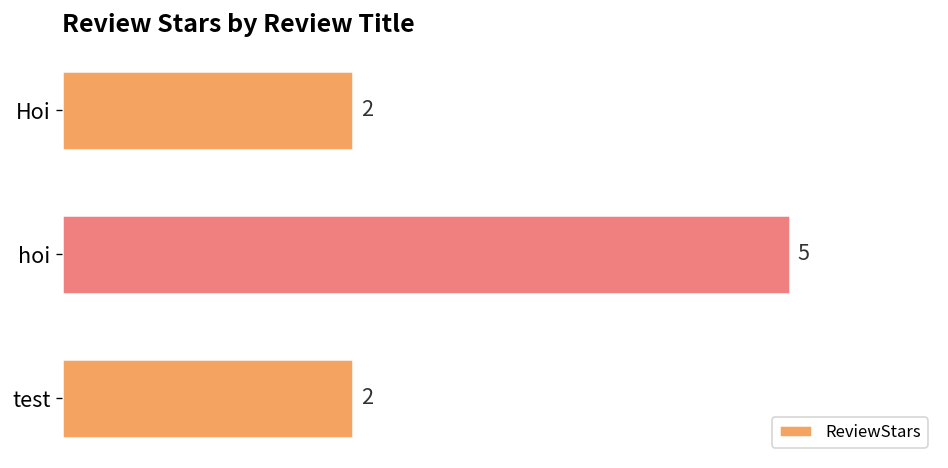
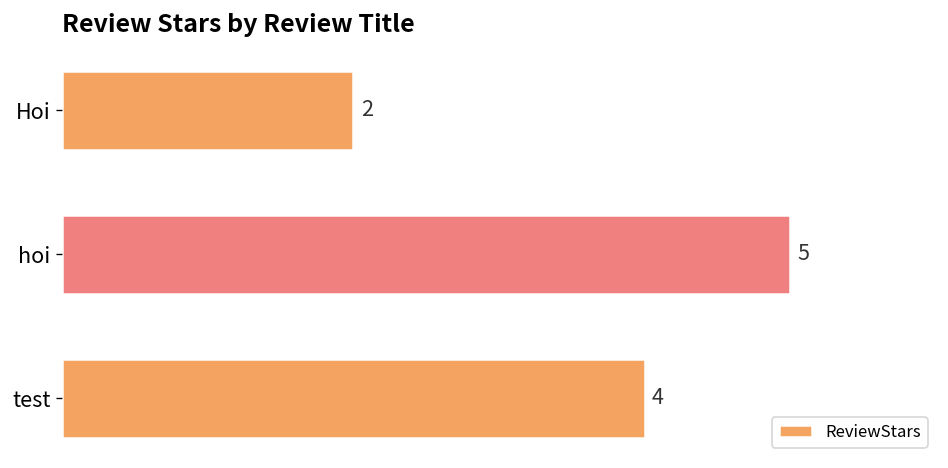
  {
    "Hoi": 2,
    "hoi": 5,
-   "test": 2
+   "test": 4
  }
